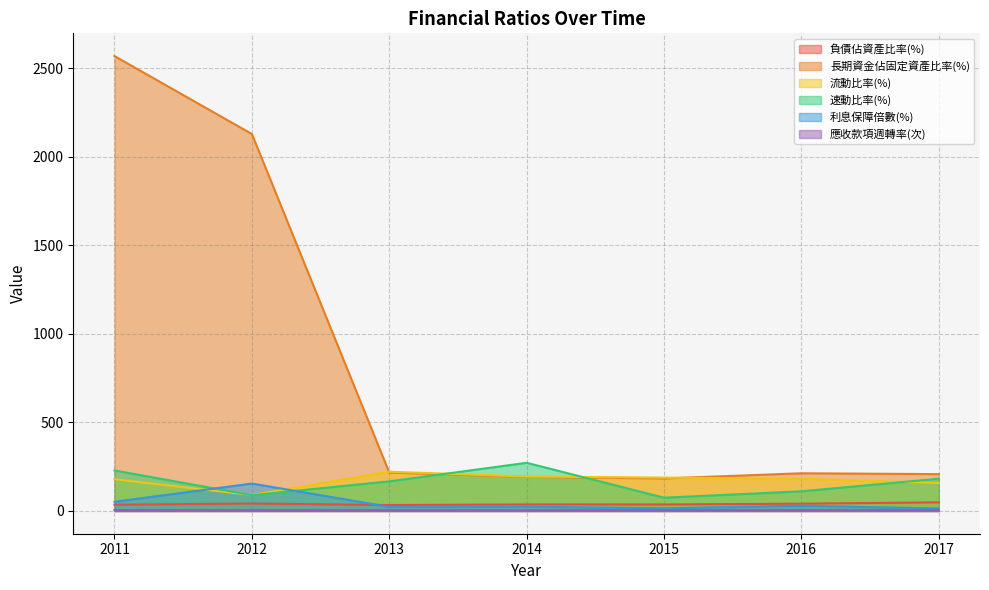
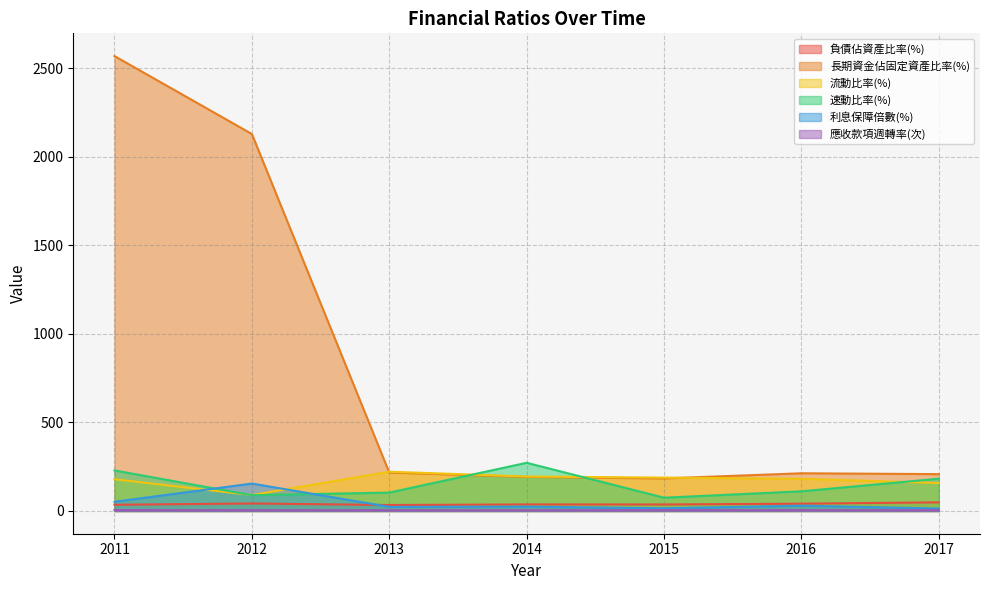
  {
    "速動比率(%)": {
      "2011": 230,
-     "2013": 170,
+     "2013": 100,
      "2014": 270,
      "2015": 80,
      "2016": 110,
      "2017": 180
    },
    "利息保障倍數(%)": {
      "2011": 50,
      "2012": 150
    },
    "應收款項週轉率(次)": {
      "2011": 10,
      "2012": 0,
      "2013": 0,
      "2014": 0,
      "2016": 0
    }
  }
